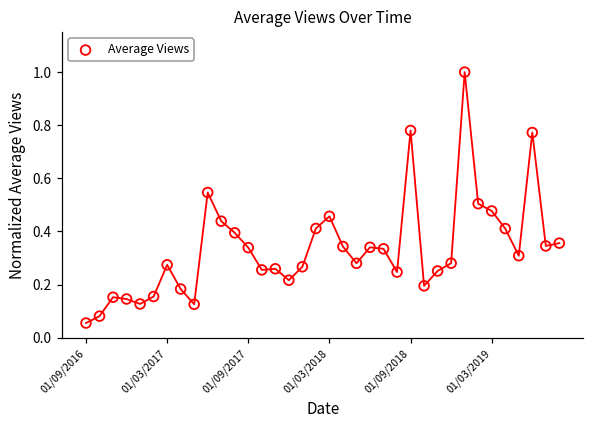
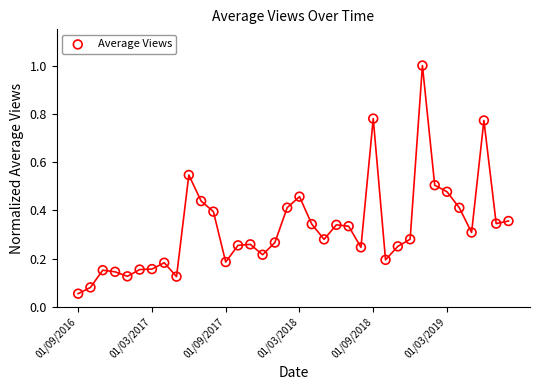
  {
    "01/09/2016": 0.06,
-   "01/03/2017": 0.27,
-   "01/09/2017": 0.34,
+   "01/03/2017": 0.16,
+   "01/09/2017": 0.19,
    "01/03/2018": 0.46,
    "01/09/2018": 0.78,
    "01/03/2019": 0.48
  }
